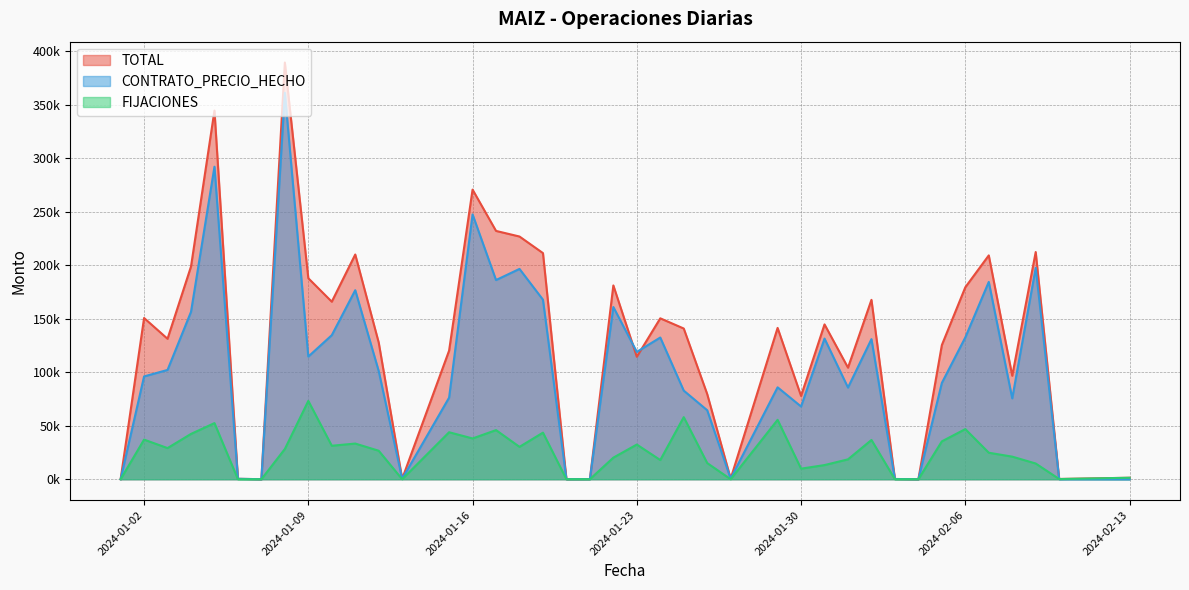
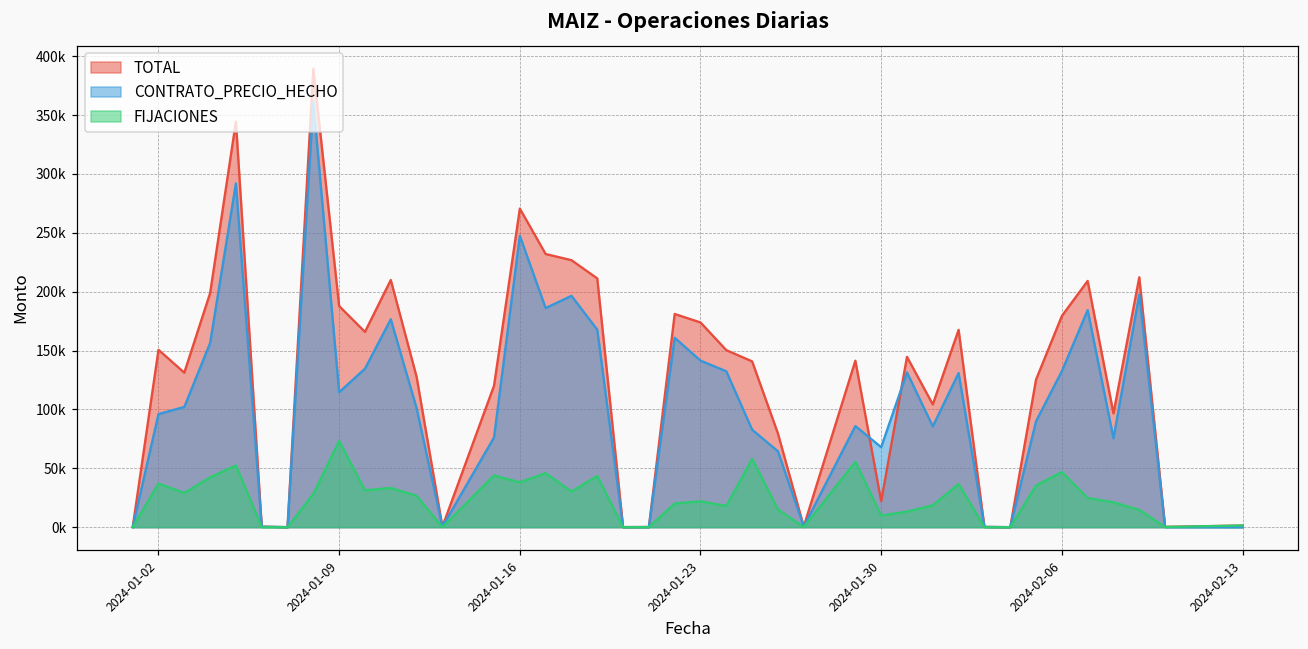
  {
    "TOTAL": {
      "2024-01-02": 151000,
      "2024-01-09": 188000,
      "2024-01-16": 271000,
-     "2024-01-23": 114000,
-     "2024-01-30": 78000,
+     "2024-01-23": 174000,
+     "2024-01-30": 22000,
      "2024-02-06": 179000
    },
    "CONTRATO_PRECIO_HECHO": {
      "2024-01-02": 96000,
      "2024-01-09": 115000,
      "2024-01-16": 247000,
-     "2024-01-23": 119000,
+     "2024-01-23": 141000,
      "2024-01-30": 68000,
      "2024-02-06": 133000
    },
    "FIJACIONES": {
      "2024-01-02": 37000,
      "2024-01-09": 73000,
      "2024-01-16": 38000,
-     "2024-01-23": 32000,
+     "2024-01-23": 22000,
      "2024-01-30": 10000,
      "2024-02-06": 47000
    }
  }
